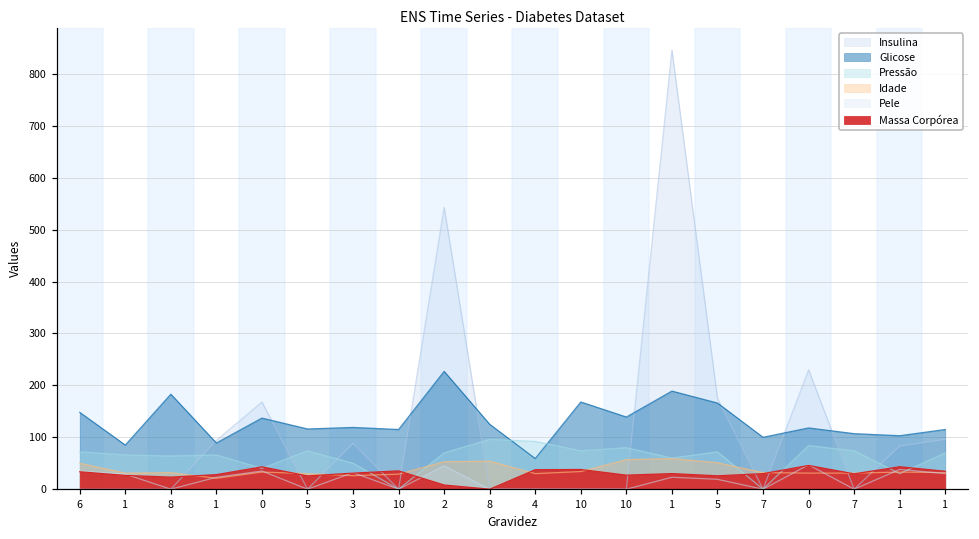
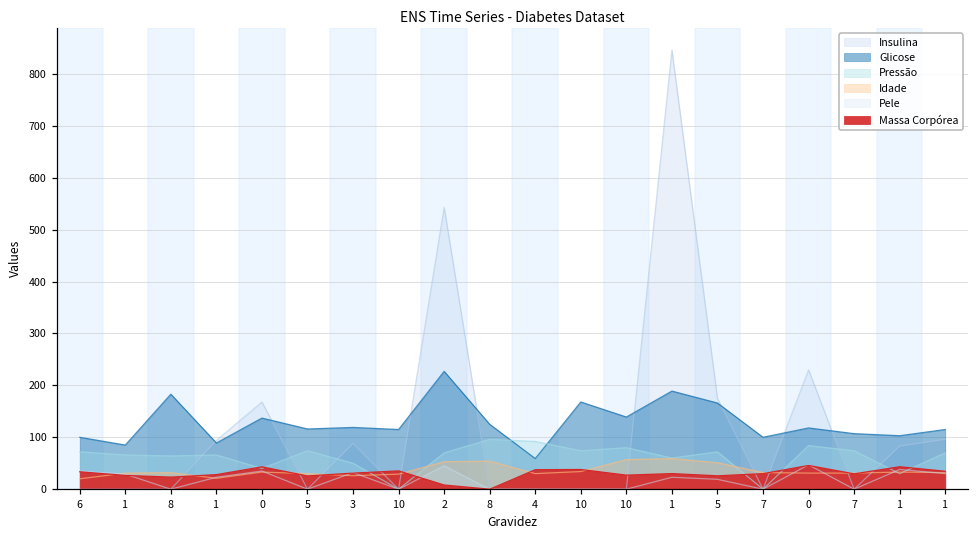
  {
    "Glicose": {
-     "6": 150,
+     "6": 100,
      "3": 120,
      "2": 230,
      "4": 60
    },
    "Idade": {
-     "6": 50,
+     "6": 20,
      "2": 50,
      "4": 30
    },
    "Massa Corpórea": {
      "2": 10,
      "4": 40
    }
  }
